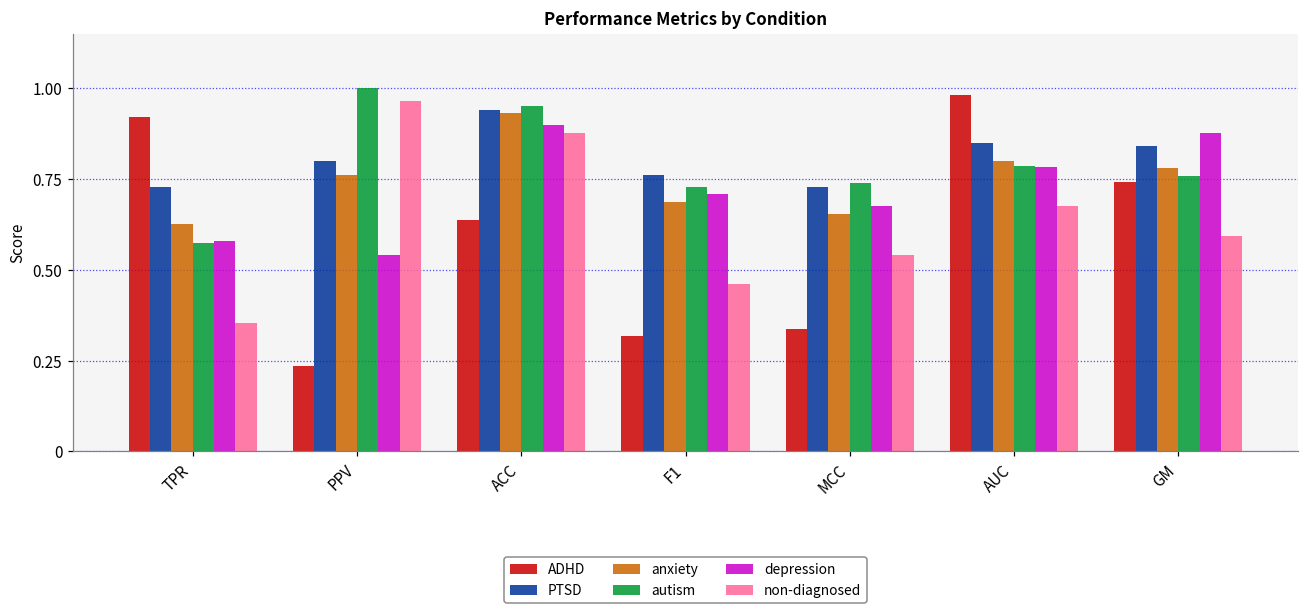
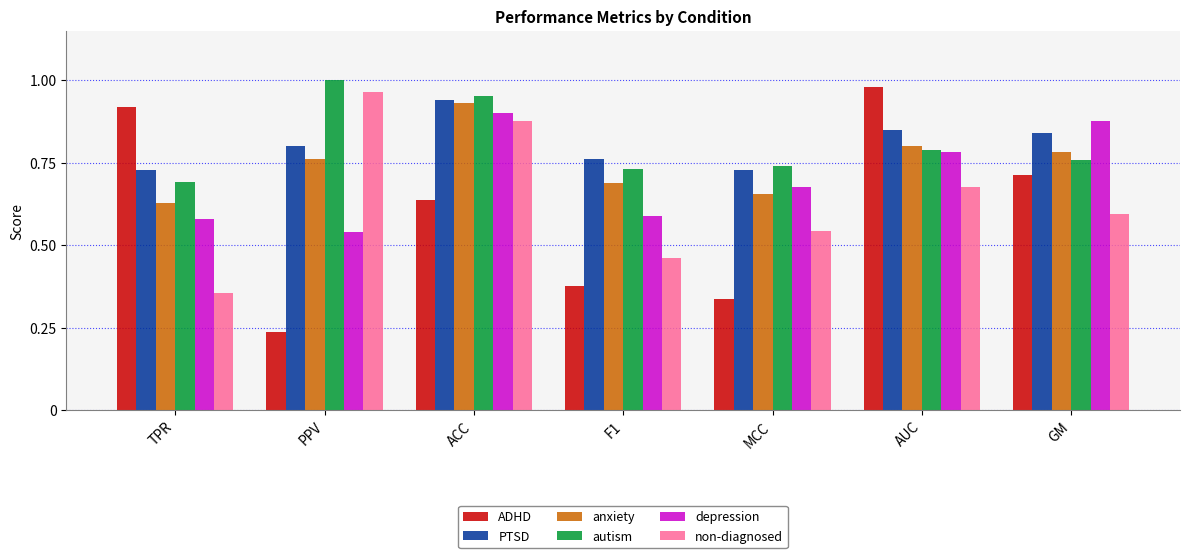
  {
    "ADHD": {
      "TPR": 0.92,
      "PPV": 0.24,
      "ACC": 0.64,
-     "F1": 0.32,
+     "F1": 0.38,
      "MCC": 0.34,
      "AUC": 0.98,
-     "GM": 0.74
+     "GM": 0.71
    },
    "PTSD": {
      "TPR": 0.73,
      "PPV": 0.80,
      "ACC": 0.94,
      "F1": 0.76,
      "MCC": 0.73,
      "AUC": 0.85,
      "GM": 0.84
    },
    "anxiety": {
      "TPR": 0.63,
      "PPV": 0.76,
      "ACC": 0.93,
      "F1": 0.69,
      "MCC": 0.65,
      "AUC": 0.80,
      "GM": 0.78
    },
    "autism": {
-     "TPR": 0.57,
+     "TPR": 0.69,
      "PPV": 1.00,
      "ACC": 0.95,
      "F1": 0.73,
      "MCC": 0.74,
      "AUC": 0.79,
      "GM": 0.76
    },
    "depression": {
      "TPR": 0.58,
      "PPV": 0.54,
      "ACC": 0.90,
-     "F1": 0.71,
+     "F1": 0.59,
      "MCC": 0.68,
      "AUC": 0.78,
      "GM": 0.88
    },
    "non-diagnosed": {
      "TPR": 0.35,
      "PPV": 0.97,
      "ACC": 0.88,
      "F1": 0.46,
      "MCC": 0.54,
      "AUC": 0.68,
      "GM": 0.59
    }
  }
